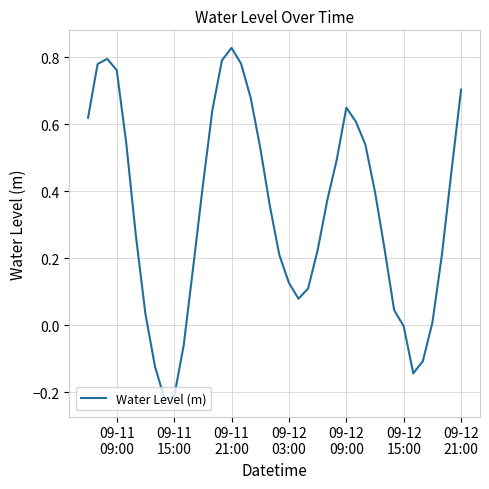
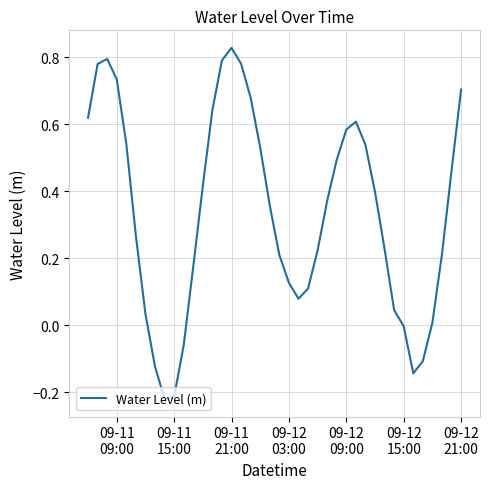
  {
-   "09-11 09:00": 0.76,
+   "09-11 09:00": 0.73,
    "09-11 21:00": 0.83,
    "09-12 03:00": 0.13,
-   "09-12 09:00": 0.65,
+   "09-12 09:00": 0.58,
    "09-12 15:00": 0.00,
    "09-12 21:00": 0.70
  }
